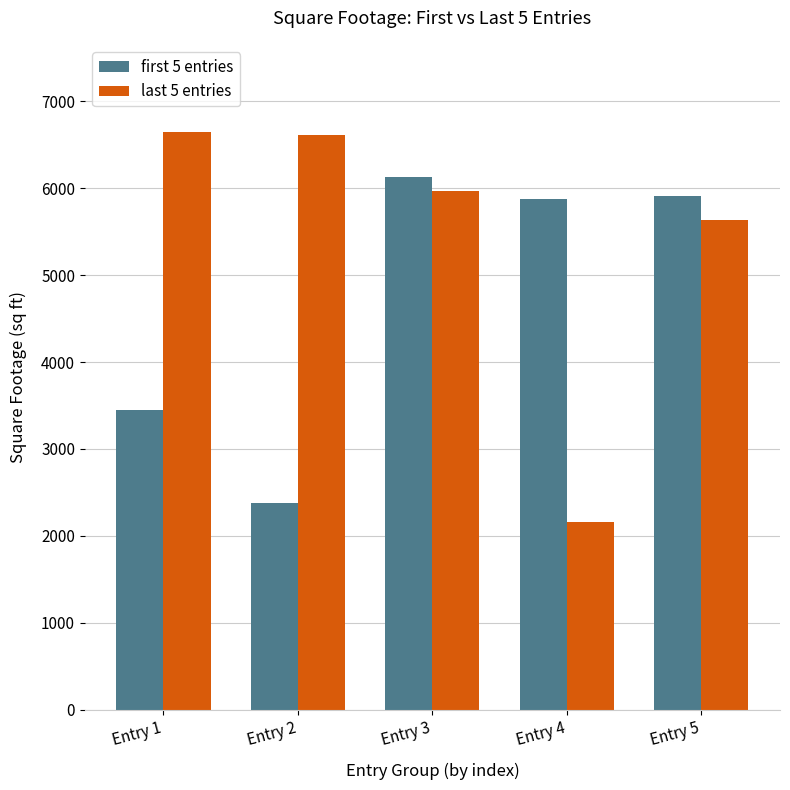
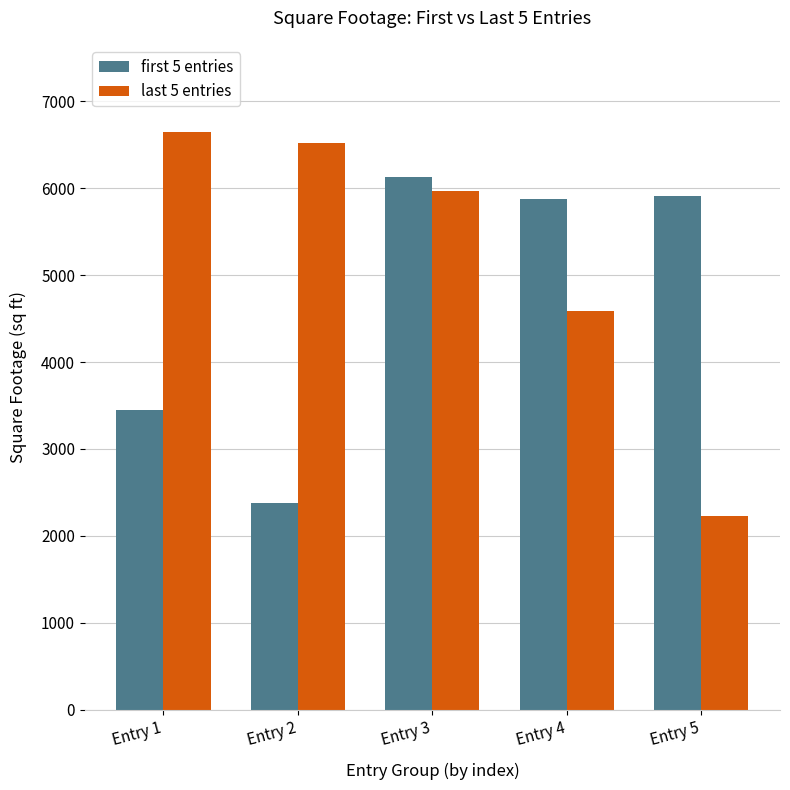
  {
    "first 5 entries": {
      "Entry 1": 3400,
      "Entry 2": 2400,
      "Entry 3": 6100,
      "Entry 4": 5900,
      "Entry 5": 5900
    },
    "last 5 entries": {
      "Entry 1": 6700,
-     "Entry 2": 6600,
+     "Entry 2": 6500,
      "Entry 3": 6000,
-     "Entry 4": 2200,
-     "Entry 5": 5600
+     "Entry 4": 4600,
+     "Entry 5": 2200
    }
  }
